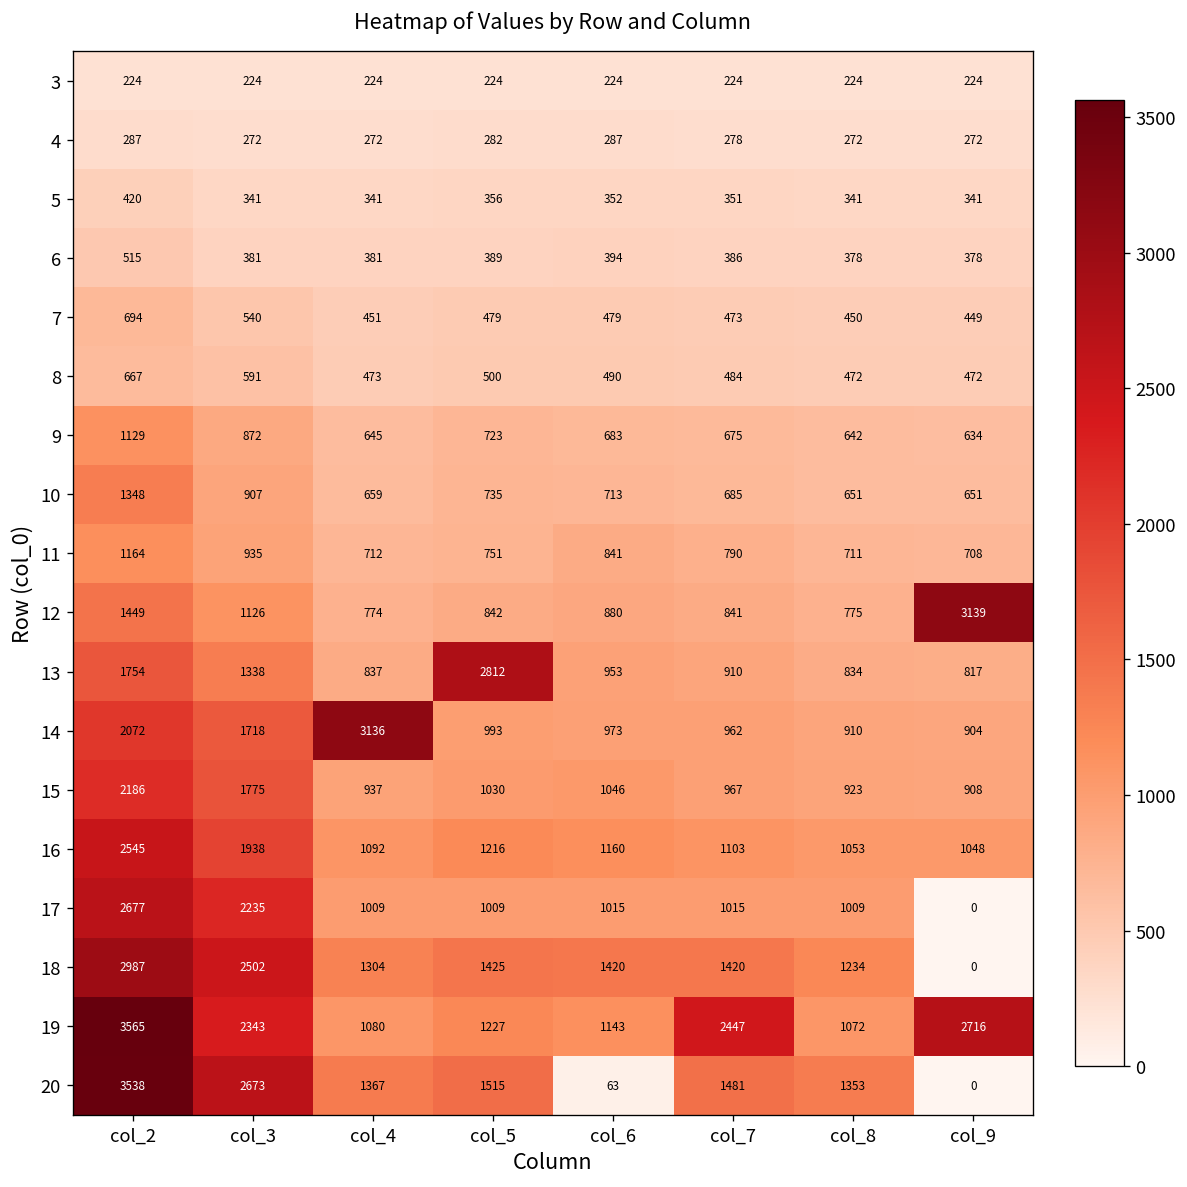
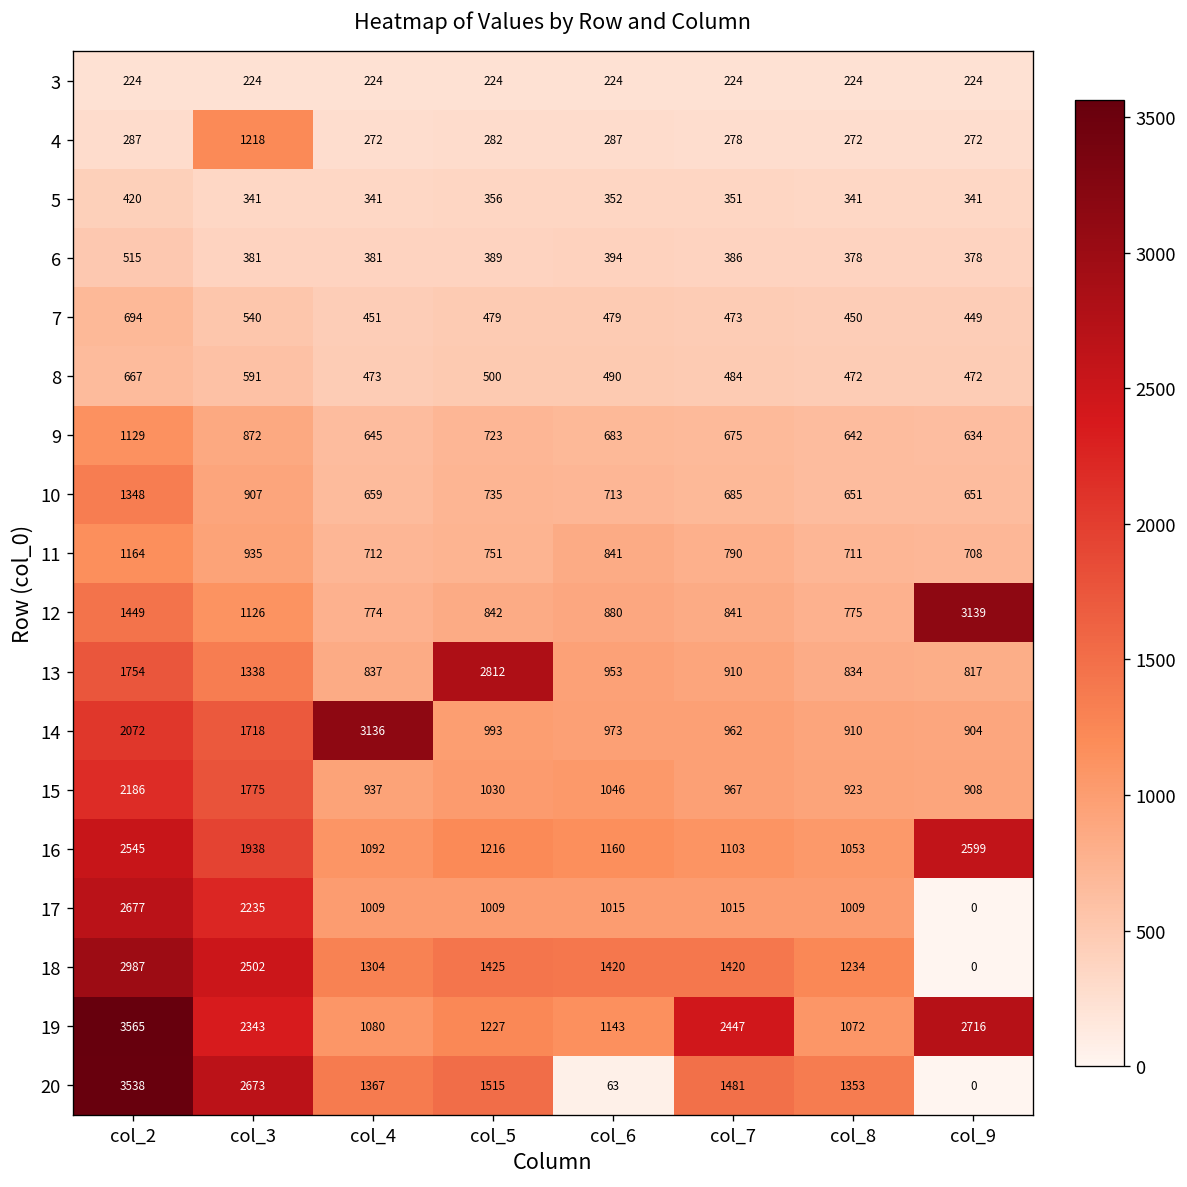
  {
    "3": {
      "col_2": 224,
      "col_3": 224,
      "col_4": 224,
      "col_5": 224,
      "col_6": 224,
      "col_7": 224,
      "col_8": 224,
      "col_9": 224
    },
    "4": {
      "col_2": 287,
-     "col_3": 272,
+     "col_3": 1218,
      "col_4": 272,
      "col_5": 282,
      "col_6": 287,
      "col_7": 278,
      "col_8": 272,
      "col_9": 272
    },
    "5": {
      "col_2": 420,
      "col_3": 341,
      "col_4": 341,
      "col_5": 356,
      "col_6": 352,
      "col_7": 351,
      "col_8": 341,
      "col_9": 341
    },
    "6": {
      "col_2": 515,
      "col_3": 381,
      "col_4": 381,
      "col_5": 389,
      "col_6": 394,
      "col_7": 386,
      "col_8": 378,
      "col_9": 378
    },
    "7": {
      "col_2": 694,
      "col_3": 540,
      "col_4": 451,
      "col_5": 479,
      "col_6": 479,
      "col_7": 473,
      "col_8": 450,
      "col_9": 449
    },
    "8": {
      "col_2": 667,
      "col_3": 591,
      "col_4": 473,
      "col_5": 500,
      "col_6": 490,
      "col_7": 484,
      "col_8": 472,
      "col_9": 472
    },
    "9": {
      "col_2": 1129,
      "col_3": 872,
      "col_4": 645,
      "col_5": 723,
      "col_6": 683,
      "col_7": 675,
      "col_8": 642,
      "col_9": 634
    },
    "10": {
      "col_2": 1348,
      "col_3": 907,
      "col_4": 659,
      "col_5": 735,
      "col_6": 713,
      "col_7": 685,
      "col_8": 651,
      "col_9": 651
    },
    "11": {
      "col_2": 1164,
      "col_3": 935,
      "col_4": 712,
      "col_5": 751,
      "col_6": 841,
      "col_7": 790,
      "col_8": 711,
      "col_9": 708
    },
    "12": {
      "col_2": 1449,
      "col_3": 1126,
      "col_4": 774,
      "col_5": 842,
      "col_6": 880,
      "col_7": 841,
      "col_8": 775,
      "col_9": 3139
    },
    "13": {
      "col_2": 1754,
      "col_3": 1338,
      "col_4": 837,
      "col_5": 2812,
      "col_6": 953,
      "col_7": 910,
      "col_8": 834,
      "col_9": 817
    },
    "14": {
      "col_2": 2072,
      "col_3": 1718,
      "col_4": 3136,
      "col_5": 993,
      "col_6": 973,
      "col_7": 962,
      "col_8": 910,
      "col_9": 904
    },
    "15": {
      "col_2": 2186,
      "col_3": 1775,
      "col_4": 937,
      "col_5": 1030,
      "col_6": 1046,
      "col_7": 967,
      "col_8": 923,
      "col_9": 908
    },
    "16": {
      "col_2": 2545,
      "col_3": 1938,
      "col_4": 1092,
      "col_5": 1216,
      "col_6": 1160,
      "col_7": 1103,
      "col_8": 1053,
-     "col_9": 1048
+     "col_9": 2599
    },
    "17": {
      "col_2": 2677,
      "col_3": 2235,
      "col_4": 1009,
      "col_5": 1009,
      "col_6": 1015,
      "col_7": 1015,
      "col_8": 1009,
      "col_9": 0
    },
    "18": {
      "col_2": 2987,
      "col_3": 2502,
      "col_4": 1304,
      "col_5": 1425,
      "col_6": 1420,
      "col_7": 1420,
      "col_8": 1234,
      "col_9": 0
    },
    "19": {
      "col_2": 3565,
      "col_3": 2343,
      "col_4": 1080,
      "col_5": 1227,
      "col_6": 1143,
      "col_7": 2447,
      "col_8": 1072,
      "col_9": 2716
    },
    "20": {
      "col_2": 3538,
      "col_3": 2673,
      "col_4": 1367,
      "col_5": 1515,
      "col_6": 63,
      "col_7": 1481,
      "col_8": 1353,
      "col_9": 0
    }
  }
